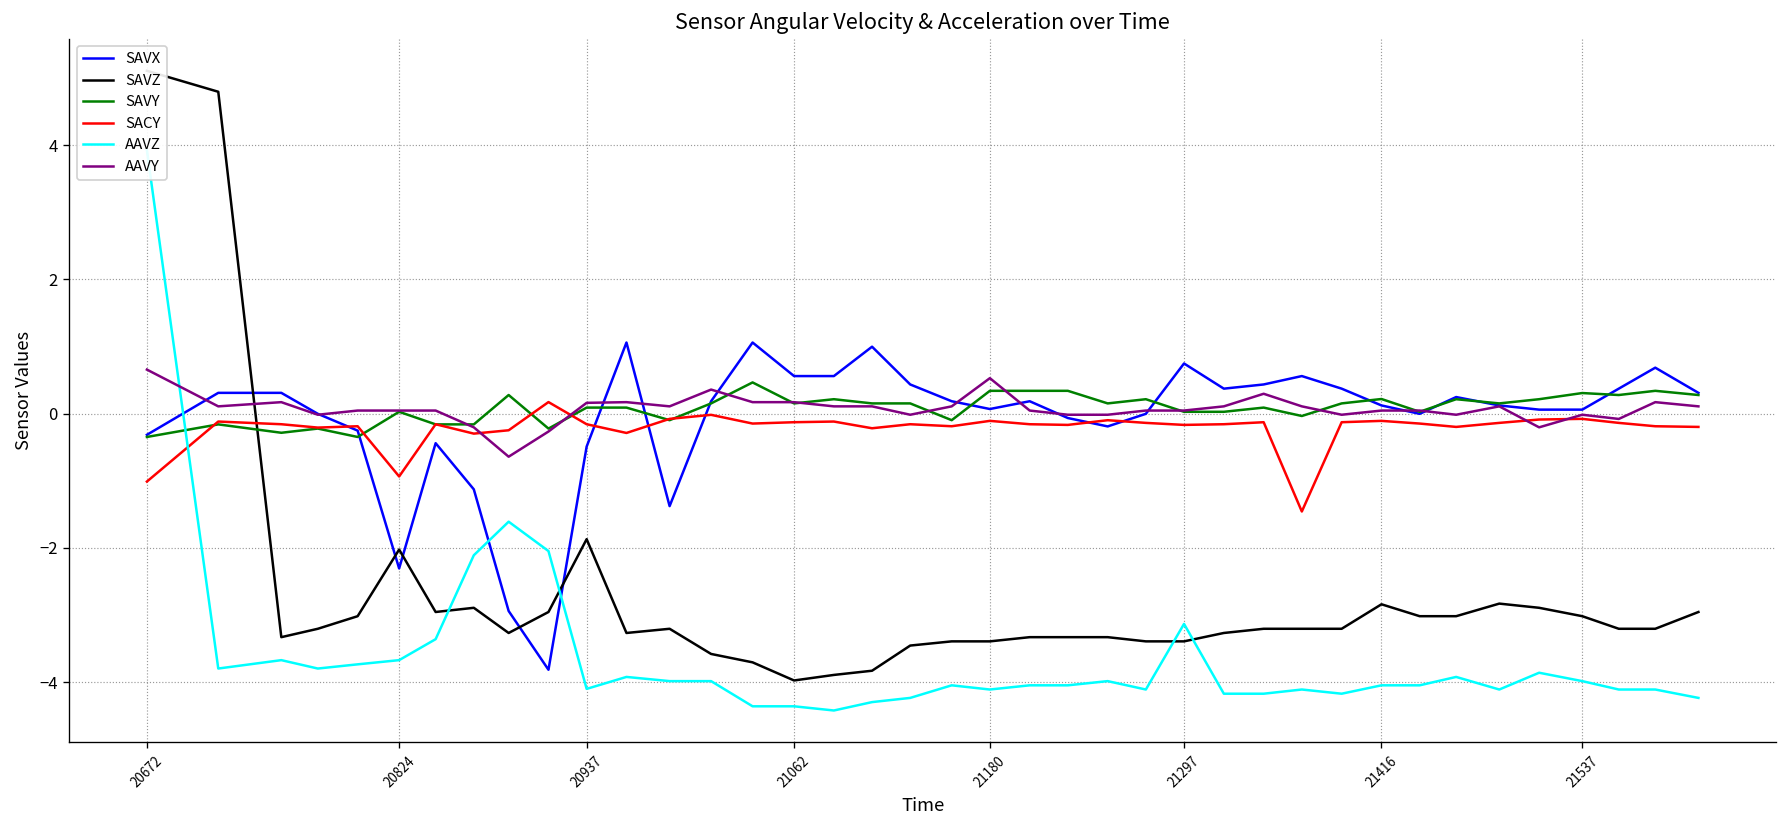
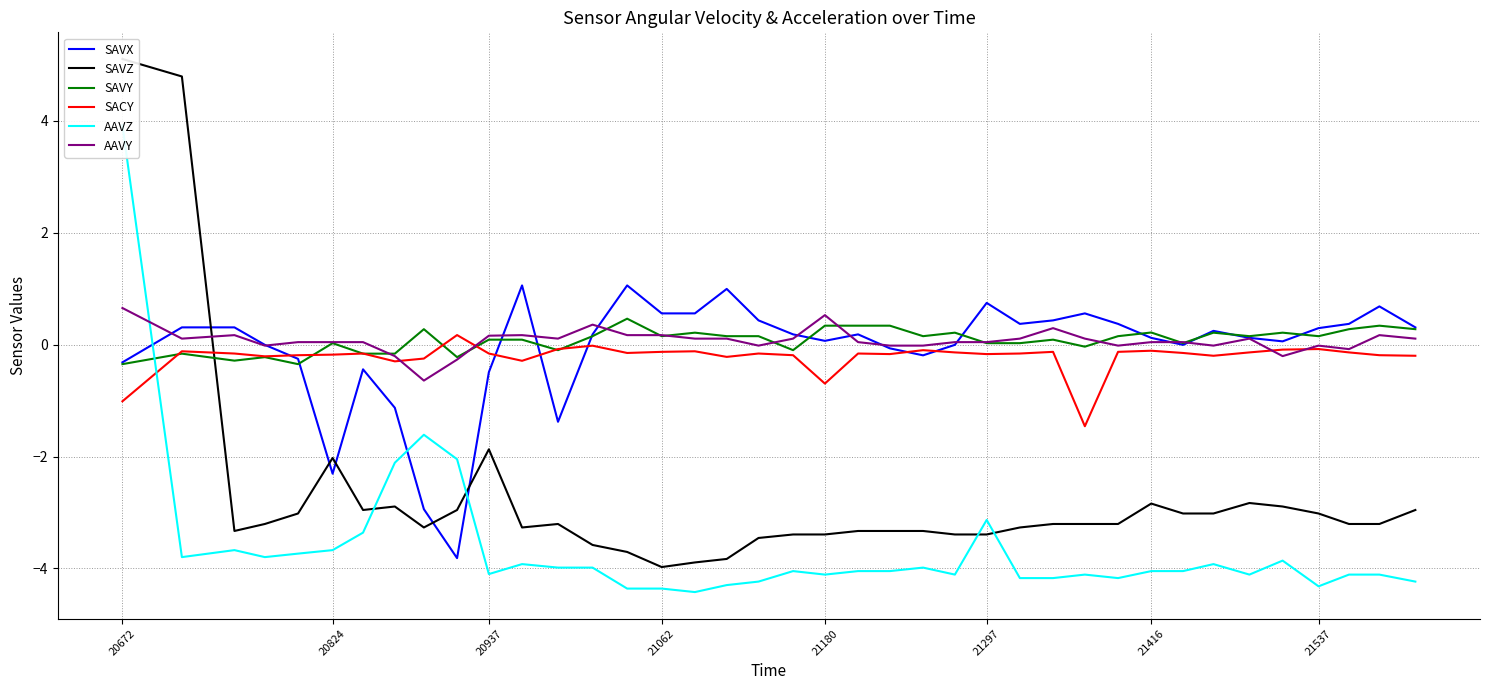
  {
    "SAVX": {
      "20824": -2.3,
      "20937": -0.5,
      "21062": 0.6,
      "21180": 0.1,
      "21297": 0.7,
      "21416": 0.1,
-     "21537": 0.1
+     "21537": 0.3
    },
    "SAVZ": {
      "20824": -2.0,
      "20937": -1.9,
      "21062": -4.0,
      "21180": -3.4,
      "21297": -3.4,
      "21416": -2.8,
      "21537": -3.0
    },
    "SAVY": {
      "20937": 0.1,
      "21180": 0.3,
      "21416": 0.2,
-     "21537": 0.3
+     "21537": 0.2
    },
    "SACY": {
      "20672": -1.0,
-     "20824": -0.9,
+     "20824": -0.2,
      "20937": -0.2,
      "21062": -0.1,
-     "21180": -0.1,
+     "21180": -0.7,
      "21297": -0.2,
      "21416": -0.1,
      "21537": -0.1
    },
    "AAVZ": {
      "20824": -3.7,
      "20937": -4.1,
      "21062": -4.4,
      "21180": -4.1,
      "21297": -3.1,
      "21416": -4.0,
-     "21537": -4.0
+     "21537": -4.3
    },
    "AAVY": {
      "20672": 0.7,
      "20937": 0.2,
      "21180": 0.5,
      "21416": 0.0,
      "21537": 0.0
    }
  }
